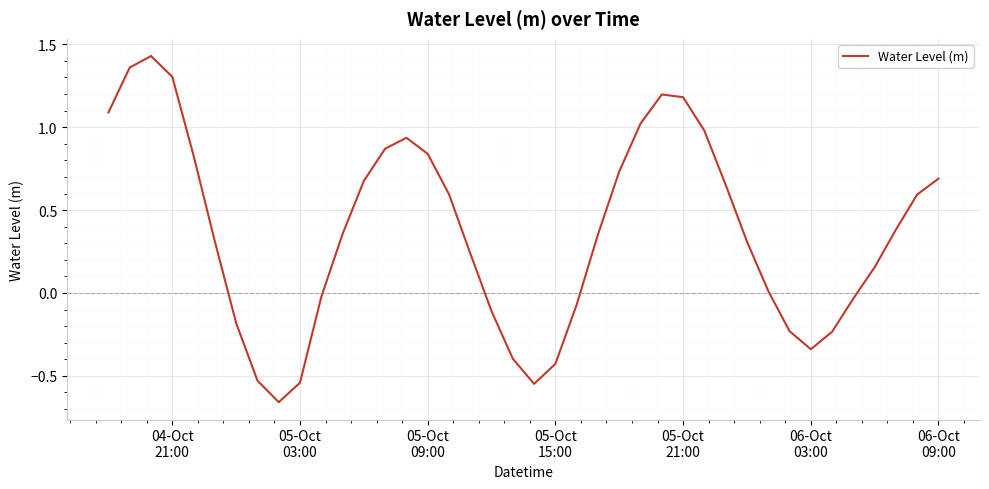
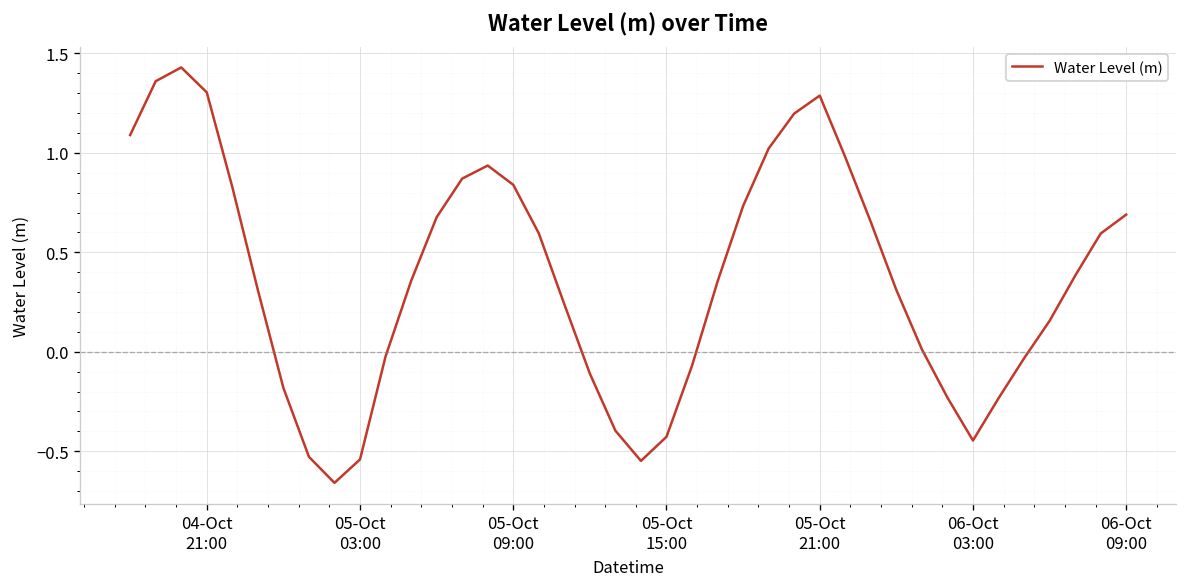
  {
    "04-Oct 21:00": 1.30,
    "05-Oct 03:00": -0.54,
    "05-Oct 09:00": 0.84,
    "05-Oct 15:00": -0.43,
-   "05-Oct 21:00": 1.18,
-   "06-Oct 03:00": -0.34,
+   "05-Oct 21:00": 1.29,
+   "06-Oct 03:00": -0.45,
    "06-Oct 09:00": 0.69
  }
